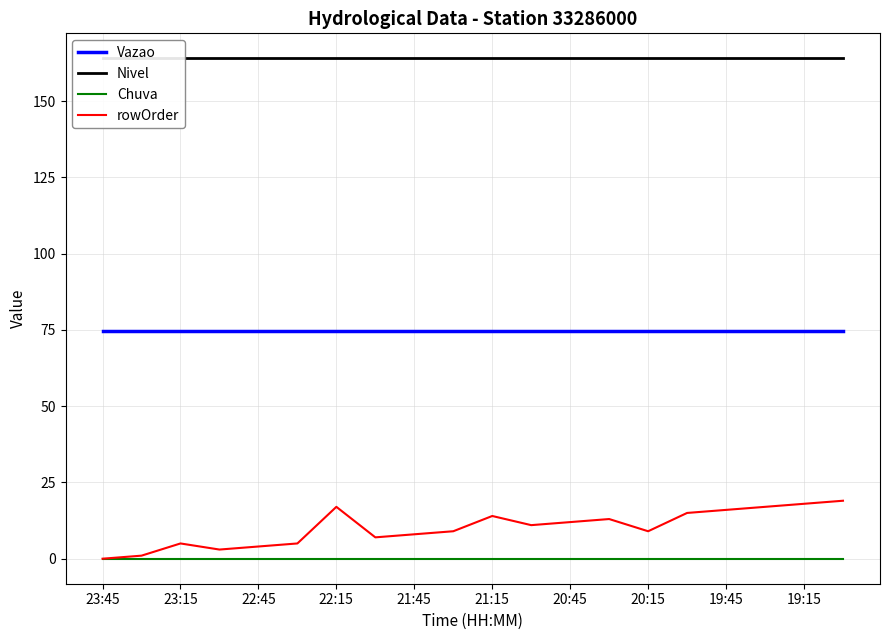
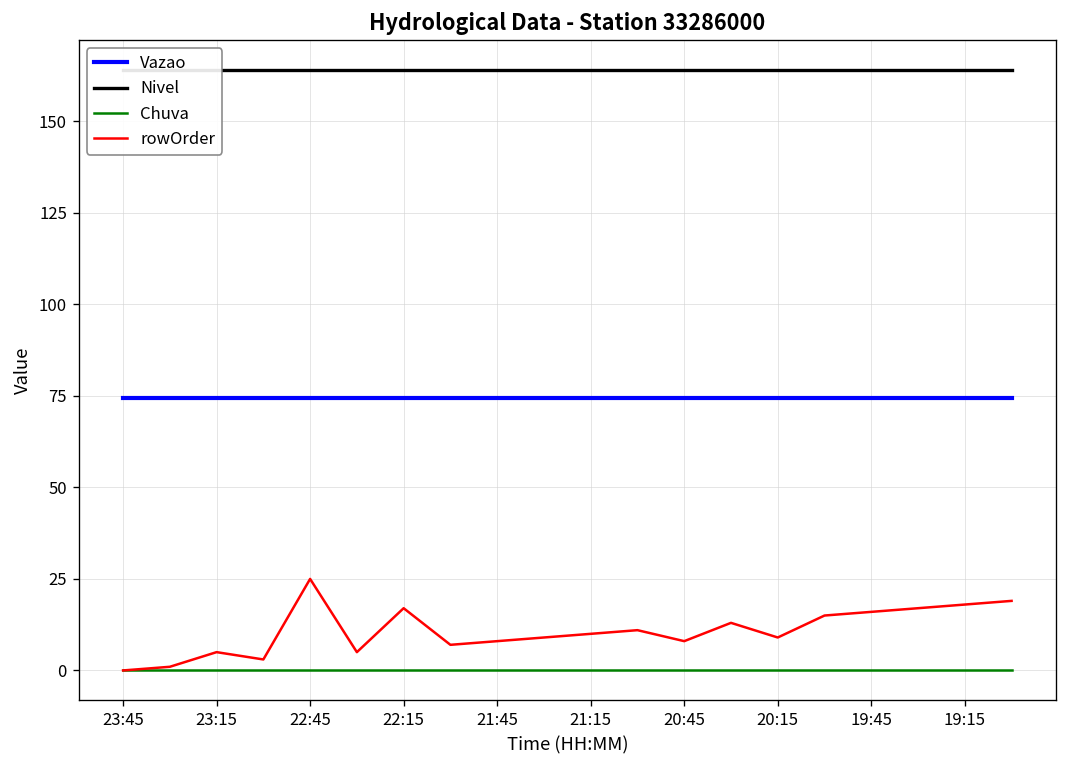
  {
    "Vazao": {
      "23:45": 75,
      "23:15": 75,
      "22:45": 75,
      "22:15": 75,
      "21:45": 75,
      "21:15": 75,
      "20:45": 75,
      "20:15": 75,
      "19:45": 75,
      "19:15": 75
    },
    "Nivel": {
      "22:45": 164,
      "22:15": 164,
      "21:45": 164,
      "21:15": 164,
      "20:45": 164,
      "20:15": 164,
      "19:45": 164,
      "19:15": 164
    },
    "Chuva": {
      "23:15": 0,
      "22:45": 0,
      "22:15": 0,
      "21:45": 0,
      "21:15": 0,
      "20:45": 0,
      "20:15": 0,
      "19:45": 0,
      "19:15": 0
    },
    "rowOrder": {
      "23:15": 5,
-     "22:45": 4,
+     "22:45": 25,
      "22:15": 17,
      "21:45": 8,
-     "21:15": 14,
-     "20:45": 12,
+     "21:15": 10,
+     "20:45": 8,
      "20:15": 9,
      "19:45": 16,
      "19:15": 18
    }
  }
